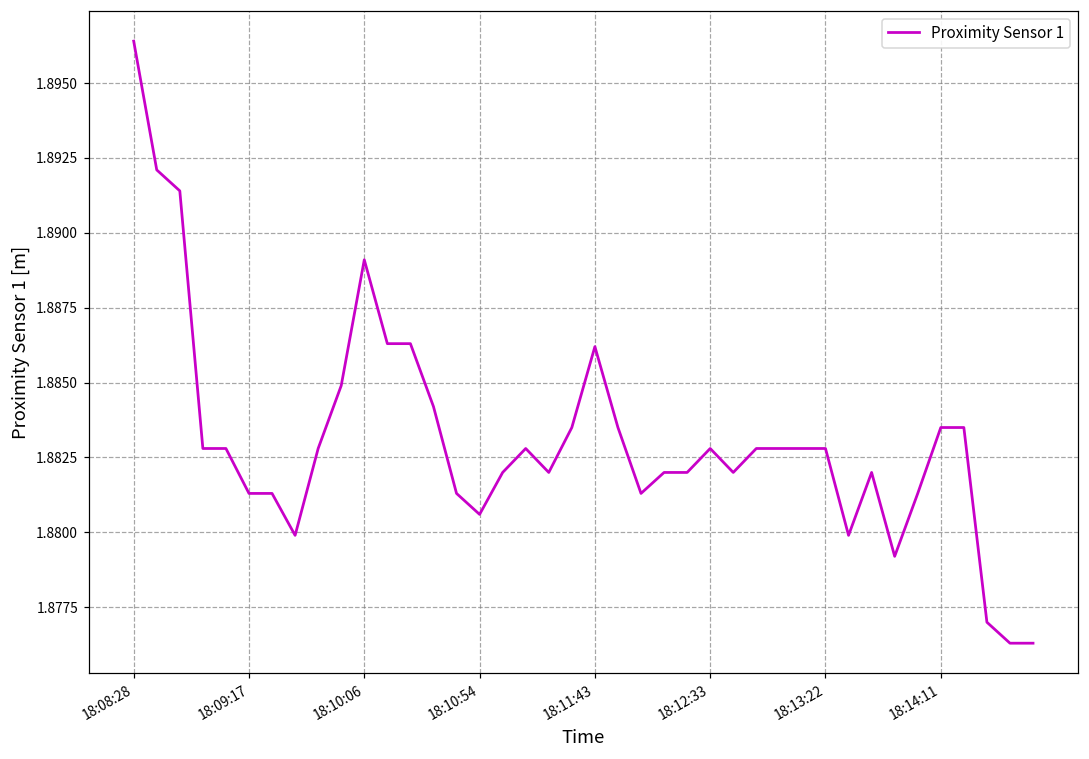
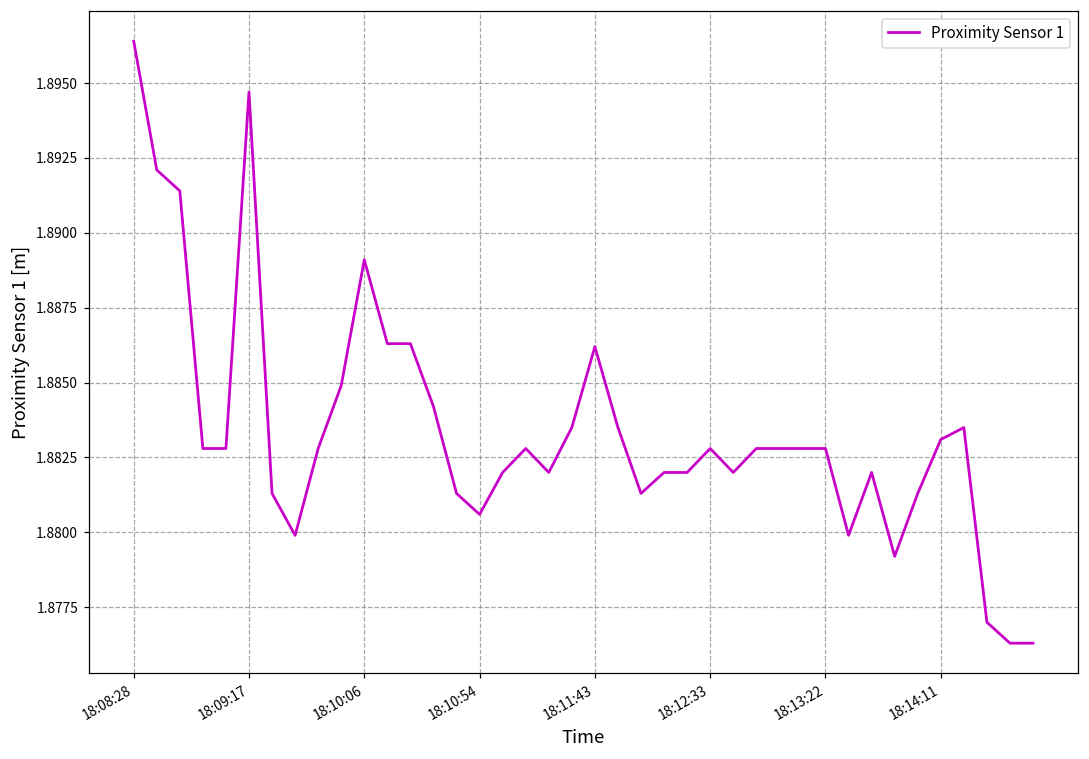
  {
    "18:08:28": 1.8964,
-   "18:09:17": 1.8813,
+   "18:09:17": 1.8947,
    "18:10:06": 1.8891,
    "18:10:54": 1.8806,
    "18:11:43": 1.8862,
    "18:12:33": 1.8828,
    "18:13:22": 1.8828,
-   "18:14:11": 1.8835
+   "18:14:11": 1.8831
  }
